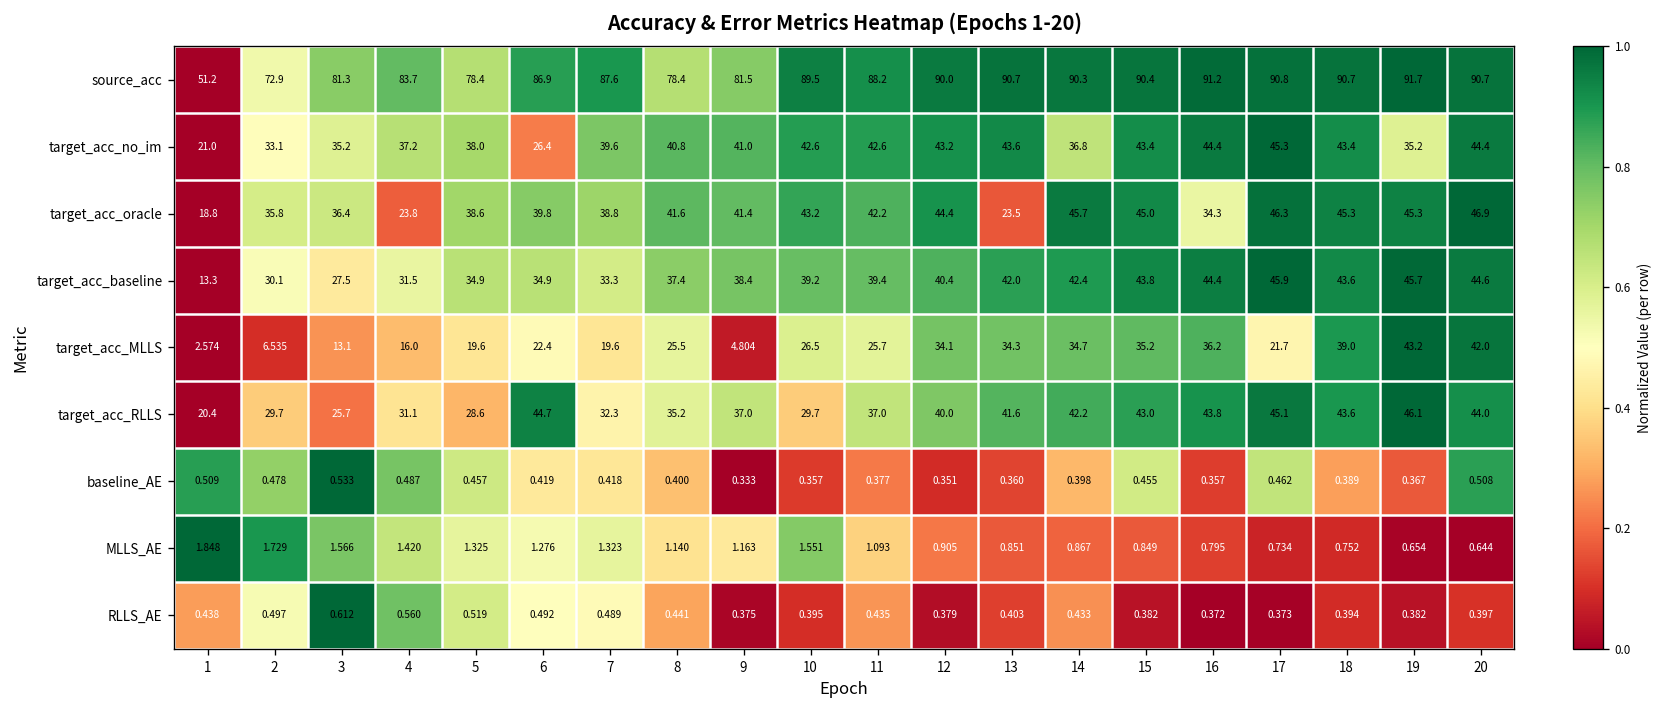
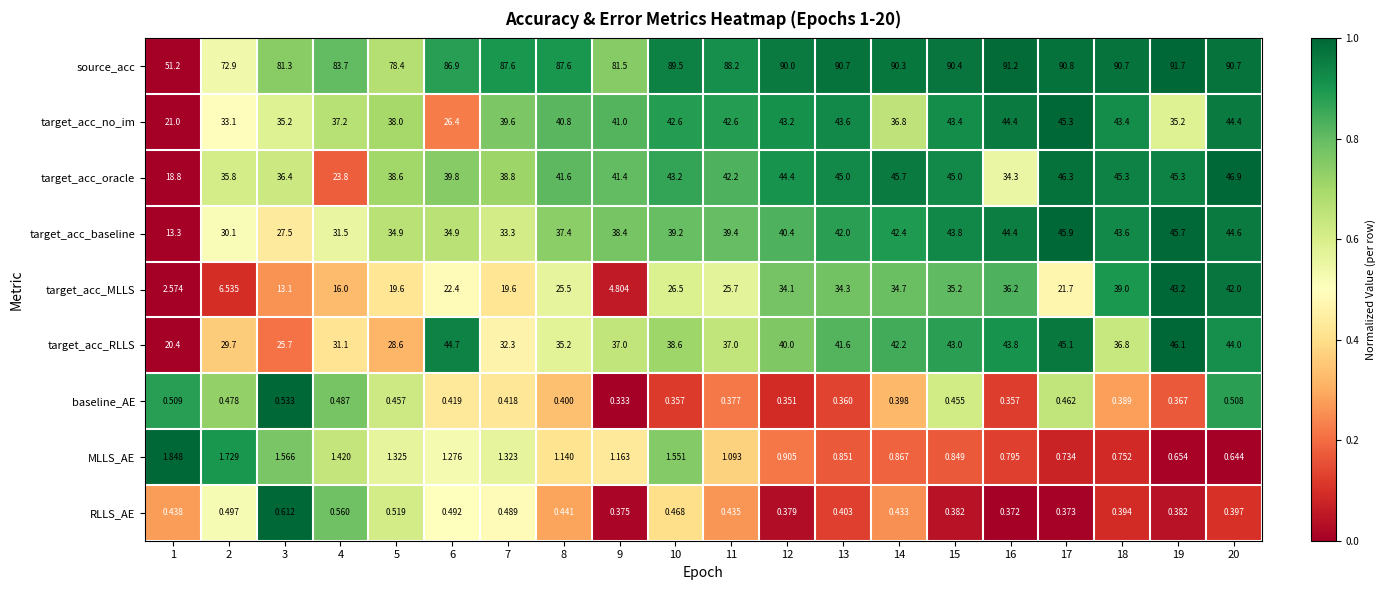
  {
    "source_acc": {
      "1": 51.2,
      "2": 72.9,
      "3": 81.3,
      "4": 83.7,
      "5": 78.4,
      "6": 86.9,
      "7": 87.6,
-     "8": 78.4,
+     "8": 87.6,
      "9": 81.5,
      "10": 89.5,
      "11": 88.2,
      "12": 90.0,
      "13": 90.7,
      "14": 90.3,
      "15": 90.4,
      "16": 91.2,
      "17": 90.8,
      "18": 90.7,
      "19": 91.7,
      "20": 90.7
    },
    "target_acc_no_im": {
      "1": 21.0,
      "2": 33.1,
      "3": 35.2,
      "4": 37.2,
      "5": 38.0,
      "6": 26.4,
      "7": 39.6,
      "8": 40.8,
      "9": 41.0,
      "10": 42.6,
      "11": 42.6,
      "12": 43.2,
      "13": 43.6,
      "14": 36.8,
      "15": 43.4,
      "16": 44.4,
      "17": 45.3,
      "18": 43.4,
      "19": 35.2,
      "20": 44.4
    },
    "target_acc_oracle": {
      "1": 18.8,
      "2": 35.8,
      "3": 36.4,
      "4": 23.8,
      "5": 38.6,
      "6": 39.8,
      "7": 38.8,
      "8": 41.6,
      "9": 41.4,
      "10": 43.2,
      "11": 42.2,
      "12": 44.4,
-     "13": 23.5,
+     "13": 45.0,
      "14": 45.7,
      "15": 45.0,
      "16": 34.3,
      "17": 46.3,
      "18": 45.3,
      "19": 45.3,
      "20": 46.9
    },
    "target_acc_baseline": {
      "1": 13.3,
      "2": 30.1,
      "3": 27.5,
      "4": 31.5,
      "5": 34.9,
      "6": 34.9,
      "7": 33.3,
      "8": 37.4,
      "9": 38.4,
      "10": 39.2,
      "11": 39.4,
      "12": 40.4,
      "13": 42.0,
      "14": 42.4,
      "15": 43.8,
      "16": 44.4,
      "17": 45.9,
      "18": 43.6,
      "19": 45.7,
      "20": 44.6
    },
    "target_acc_MLLS": {
      "1": 2.574,
      "2": 6.535,
      "3": 13.1,
      "4": 16.0,
      "5": 19.6,
      "6": 22.4,
      "7": 19.6,
      "8": 25.5,
      "9": 4.804,
      "10": 26.5,
      "11": 25.7,
      "12": 34.1,
      "13": 34.3,
      "14": 34.7,
      "15": 35.2,
      "16": 36.2,
      "17": 21.7,
      "18": 39.0,
      "19": 43.2,
      "20": 42.0
    },
    "target_acc_RLLS": {
      "1": 20.4,
      "2": 29.7,
      "3": 25.7,
      "4": 31.1,
      "5": 28.6,
      "6": 44.7,
      "7": 32.3,
      "8": 35.2,
      "9": 37.0,
-     "10": 29.7,
+     "10": 38.6,
      "11": 37.0,
      "12": 40.0,
      "13": 41.6,
      "14": 42.2,
      "15": 43.0,
      "16": 43.8,
      "17": 45.1,
-     "18": 43.6,
+     "18": 36.8,
      "19": 46.1,
      "20": 44.0
    },
    "baseline_AE": {
      "1": 0.509,
      "2": 0.478,
      "3": 0.533,
      "4": 0.487,
      "5": 0.457,
      "6": 0.419,
      "7": 0.418,
      "8": 0.400,
      "9": 0.333,
      "10": 0.357,
      "11": 0.377,
      "12": 0.351,
      "13": 0.360,
      "14": 0.398,
      "15": 0.455,
      "16": 0.357,
      "17": 0.462,
      "18": 0.389,
      "19": 0.367,
      "20": 0.508
    },
    "MLLS_AE": {
      "1": 1.848,
      "2": 1.729,
      "3": 1.566,
      "4": 1.420,
      "5": 1.325,
      "6": 1.276,
      "7": 1.323,
      "8": 1.140,
      "9": 1.163,
      "10": 1.551,
      "11": 1.093,
      "12": 0.905,
      "13": 0.851,
      "14": 0.867,
      "15": 0.849,
      "16": 0.795,
      "17": 0.734,
      "18": 0.752,
      "19": 0.654,
      "20": 0.644
    },
    "RLLS_AE": {
      "1": 0.438,
      "2": 0.497,
      "3": 0.612,
      "4": 0.560,
      "5": 0.519,
      "6": 0.492,
      "7": 0.489,
      "8": 0.441,
      "9": 0.375,
-     "10": 0.395,
+     "10": 0.468,
      "11": 0.435,
      "12": 0.379,
      "13": 0.403,
      "14": 0.433,
      "15": 0.382,
      "16": 0.372,
      "17": 0.373,
      "18": 0.394,
      "19": 0.382,
      "20": 0.397
    }
  }
